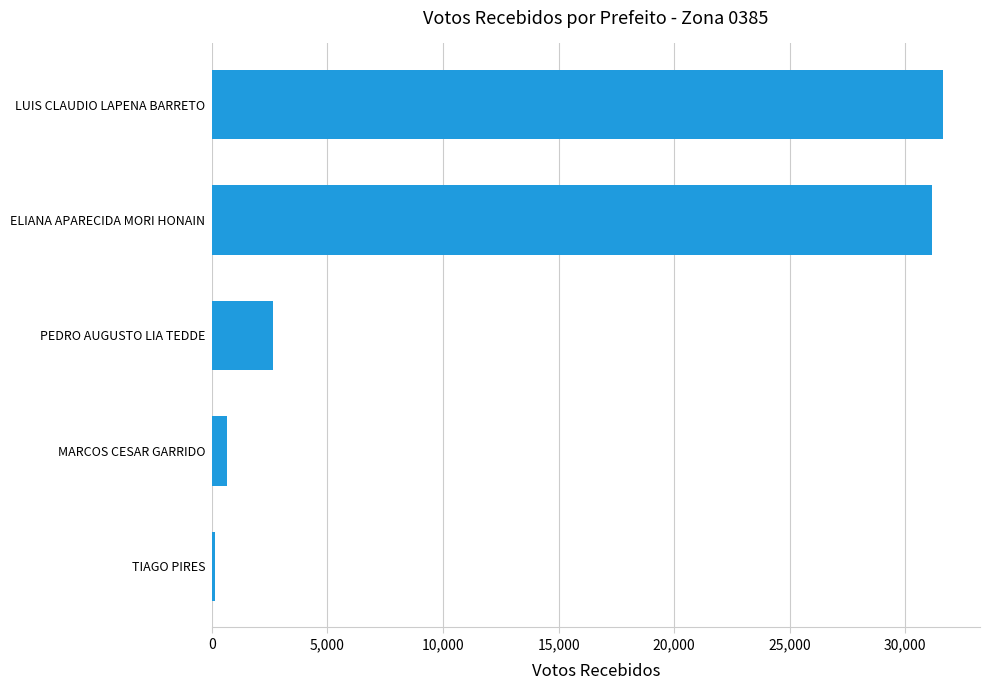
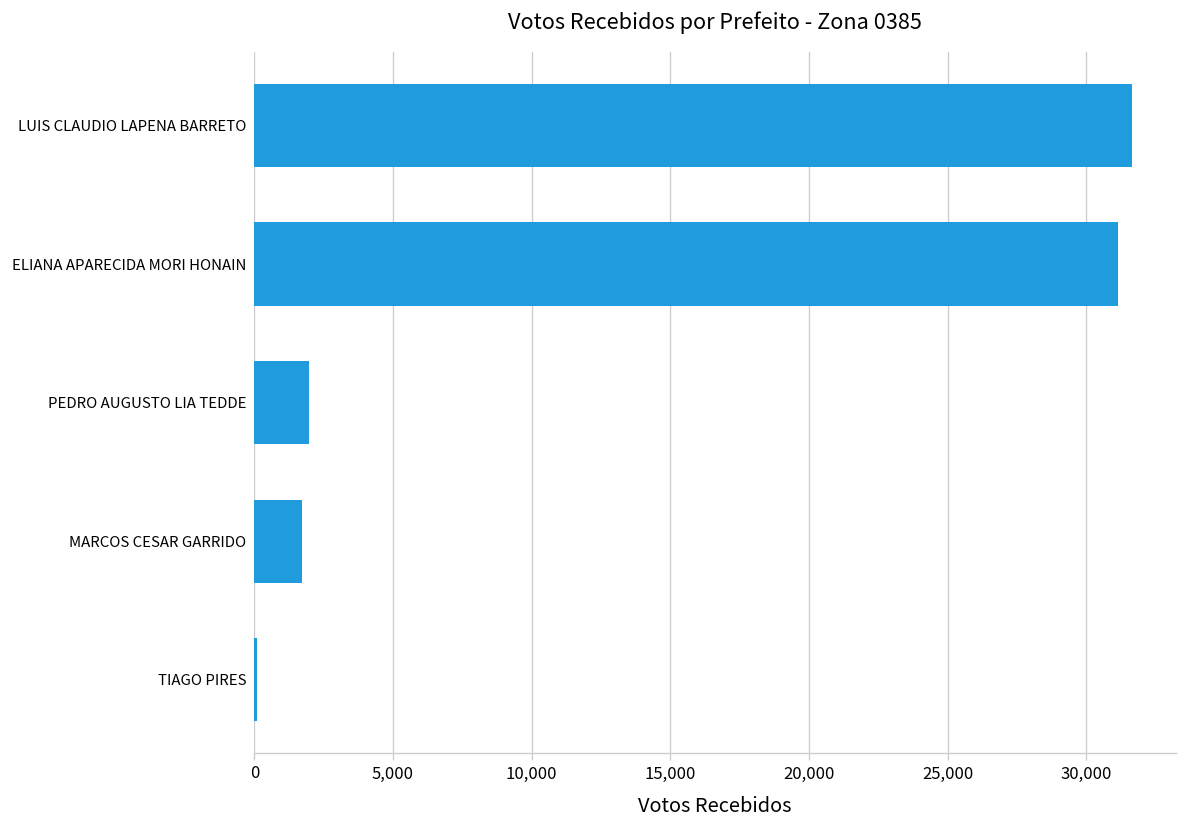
  {
    "LUIS CLAUDIO LAPENA BARRETO": "31,700",
    "ELIANA APARECIDA MORI HONAIN": "31,100",
-   "PEDRO AUGUSTO LIA TEDDE": "2,700",
-   "MARCOS CESAR GARRIDO": "600",
+   "PEDRO AUGUSTO LIA TEDDE": "2,000",
+   "MARCOS CESAR GARRIDO": "1,700",
    "TIAGO PIRES": "100"
  }
